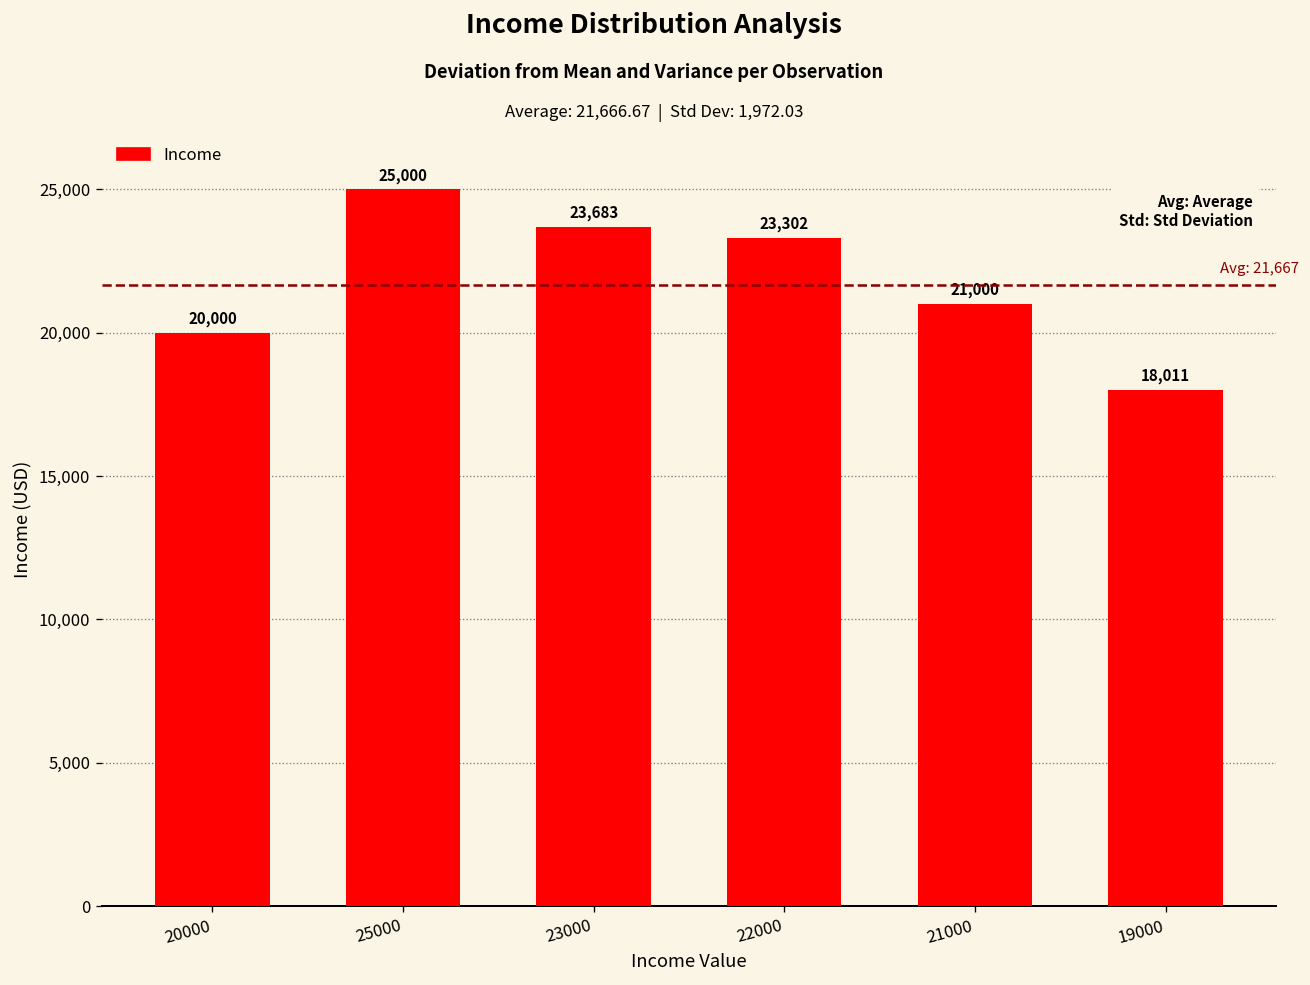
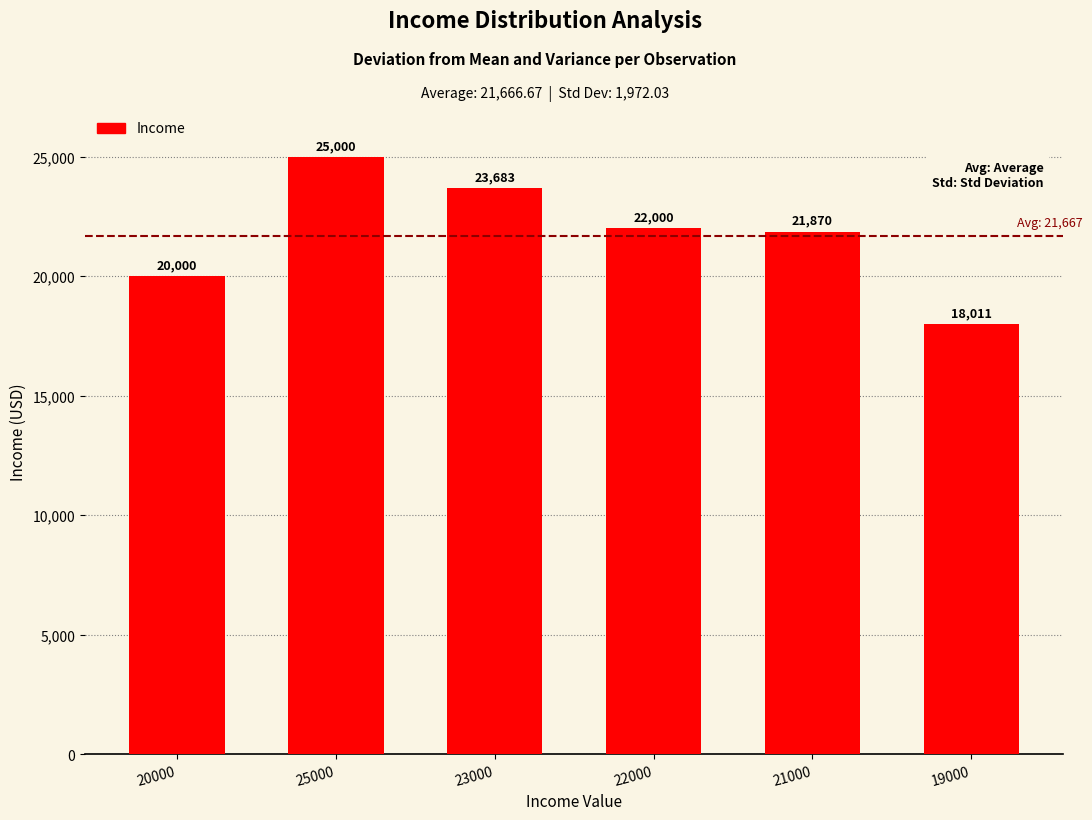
  {
    "20000": "20,000",
    "25000": "25,000",
    "23000": "23,683",
-   "22000": "23,302",
-   "21000": "21,000",
+   "22000": "22,000",
+   "21000": "21,870",
    "19000": "18,011"
  }
